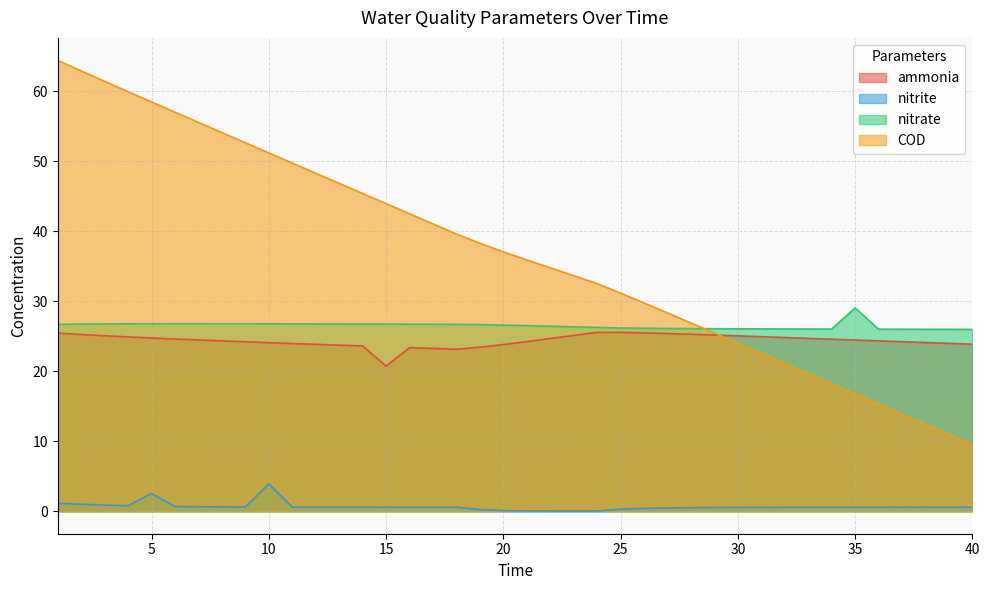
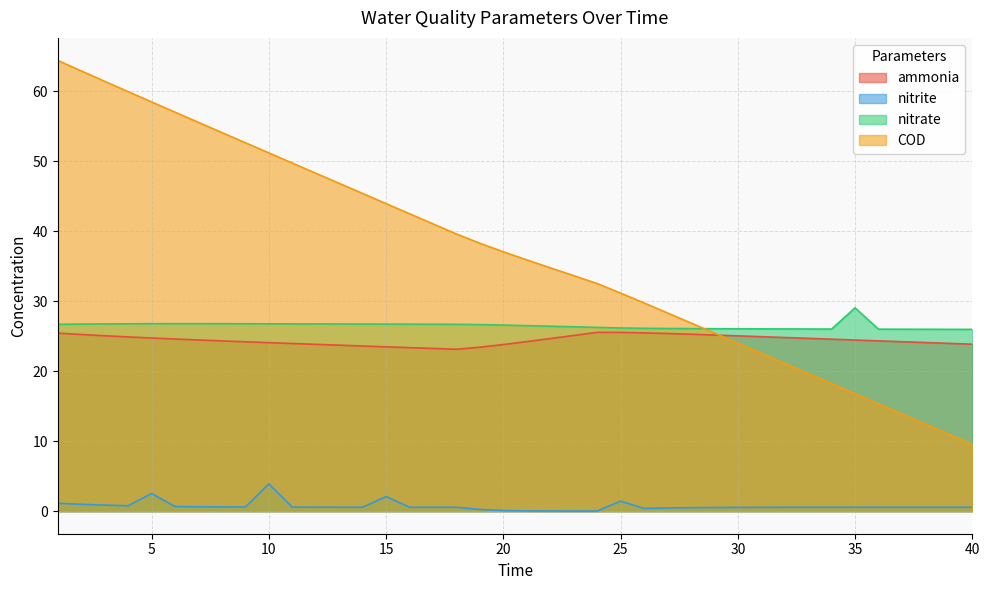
  {
    "ammonia": {
      "5": 25,
      "10": 24,
-     "15": 21,
+     "15": 23,
      "20": 24,
      "25": 26,
      "30": 25,
      "35": 24,
      "40": 24
    },
    "nitrite": {
      "5": 3,
      "10": 4,
-     "15": 1,
+     "15": 2,
      "20": 0,
-     "25": 0,
+     "25": 1,
      "30": 1,
      "35": 1,
      "40": 1
    },
    "nitrate": {
      "5": 27,
      "10": 27,
      "15": 27,
      "20": 27,
      "25": 26,
      "30": 26,
      "35": 29,
      "40": 26
    },
    "COD": {
      "5": 59,
      "10": 51,
      "15": 44,
      "20": 37,
      "25": 31,
      "30": 24,
      "35": 17,
      "40": 10
    }
  }
